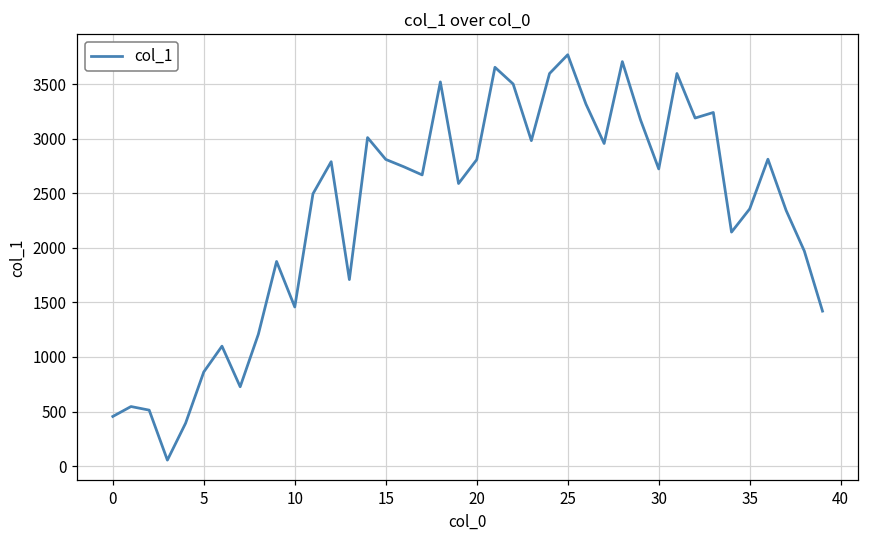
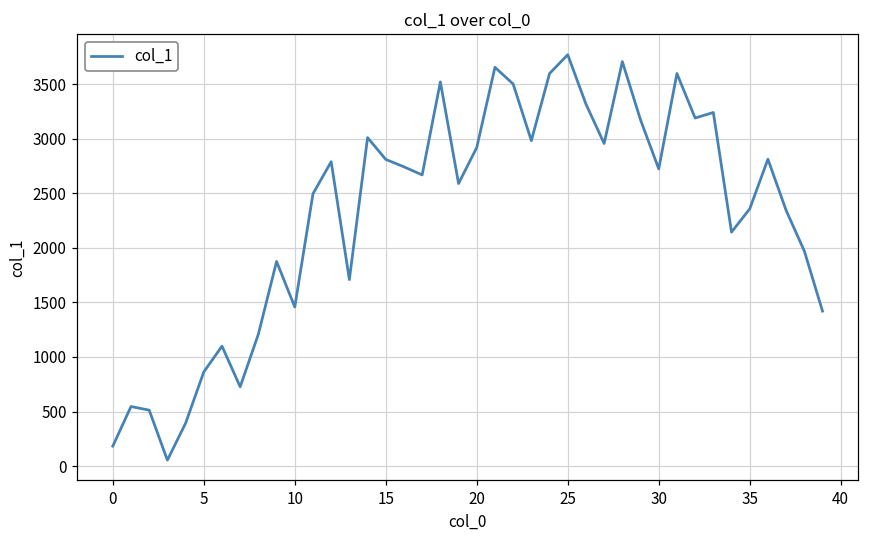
  {
-   "0": 500,
+   "0": 200,
    "5": 900,
    "10": 1500,
    "15": 2800,
-   "20": 2800,
+   "20": 2900,
    "25": 3800,
    "30": 2700,
    "35": 2400
  }
